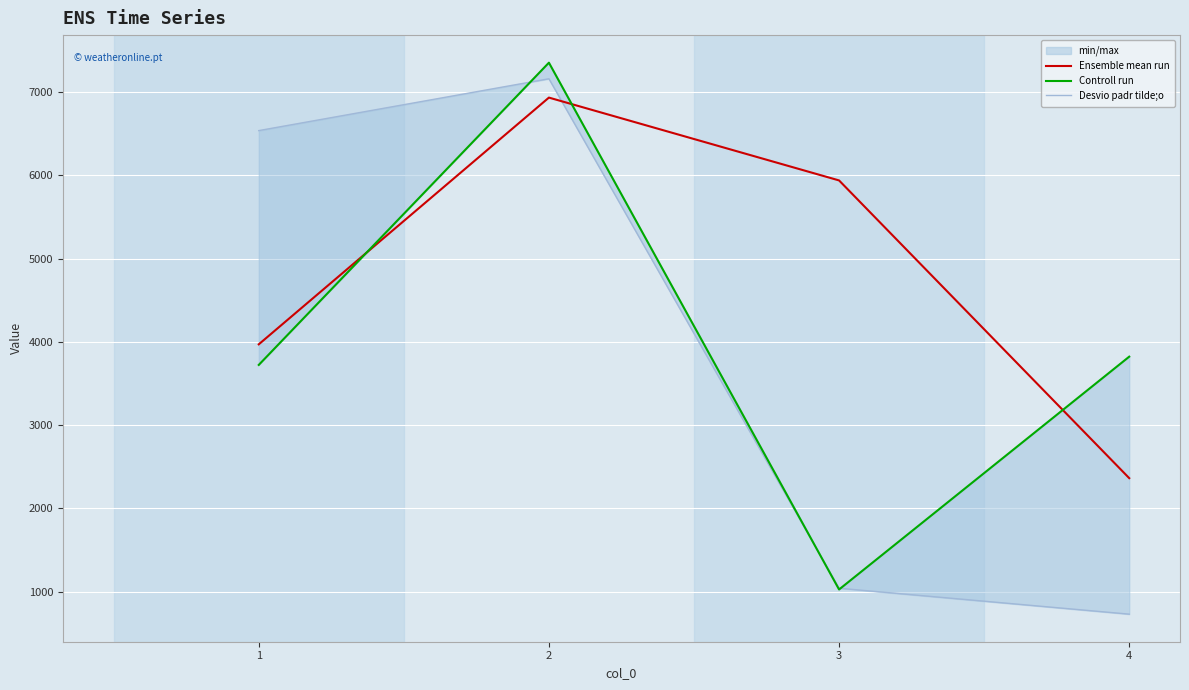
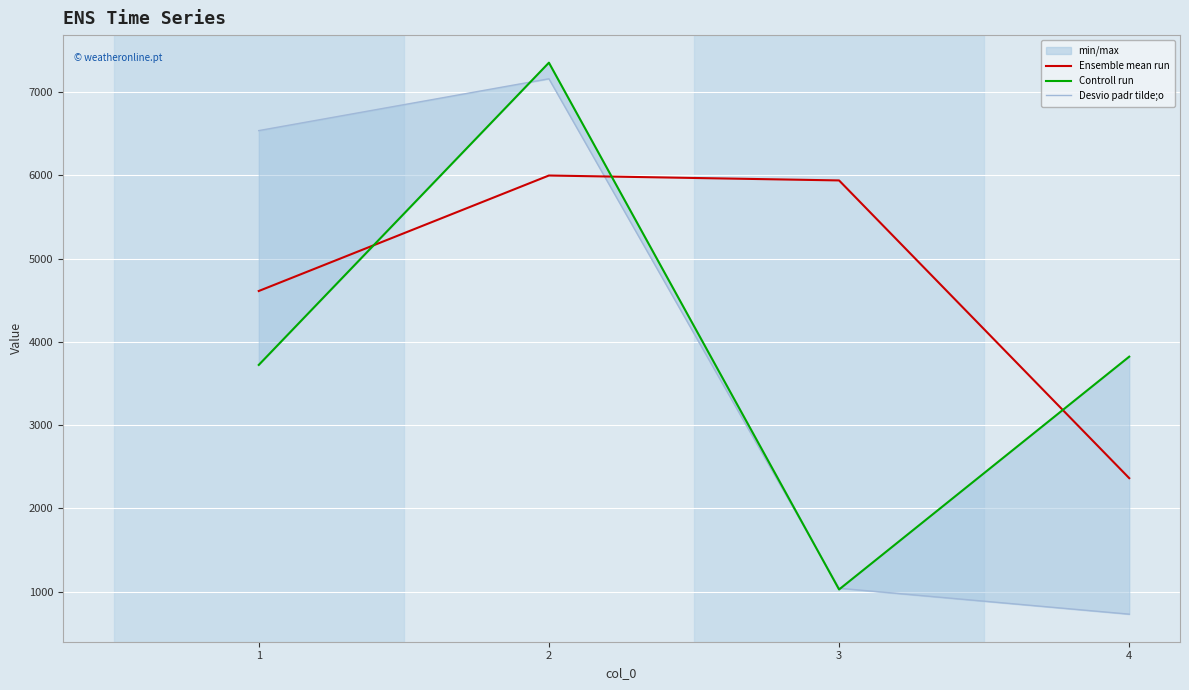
  {
    "Ensemble mean run": {
-     "1": 4000,
-     "2": 6900,
+     "1": 4600,
+     "2": 6000,
      "3": 5900,
      "4": 2400
    },
    "Controll run": {
      "1": 3700
    }
  }
